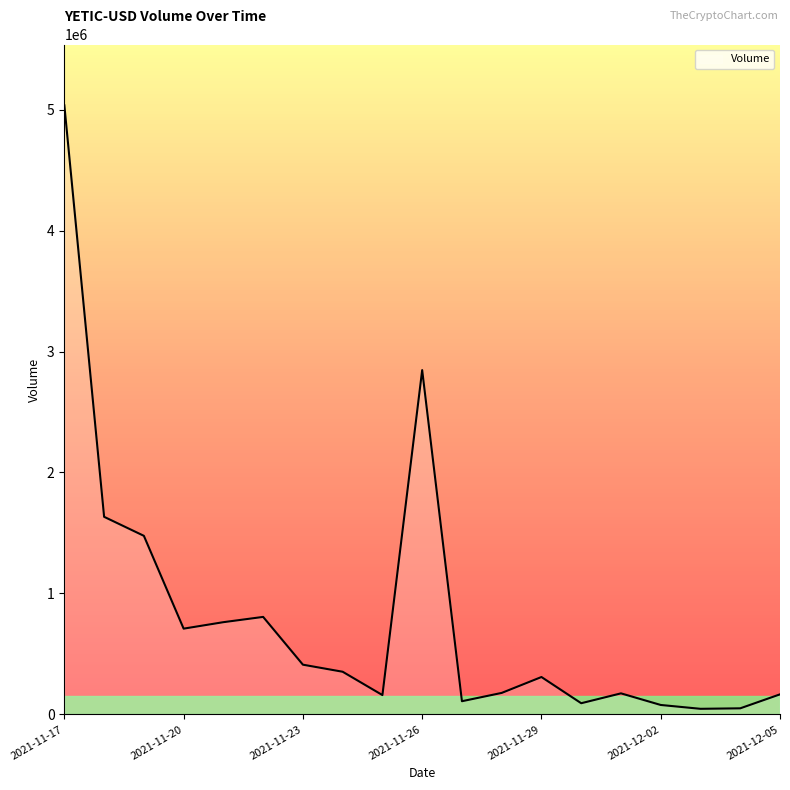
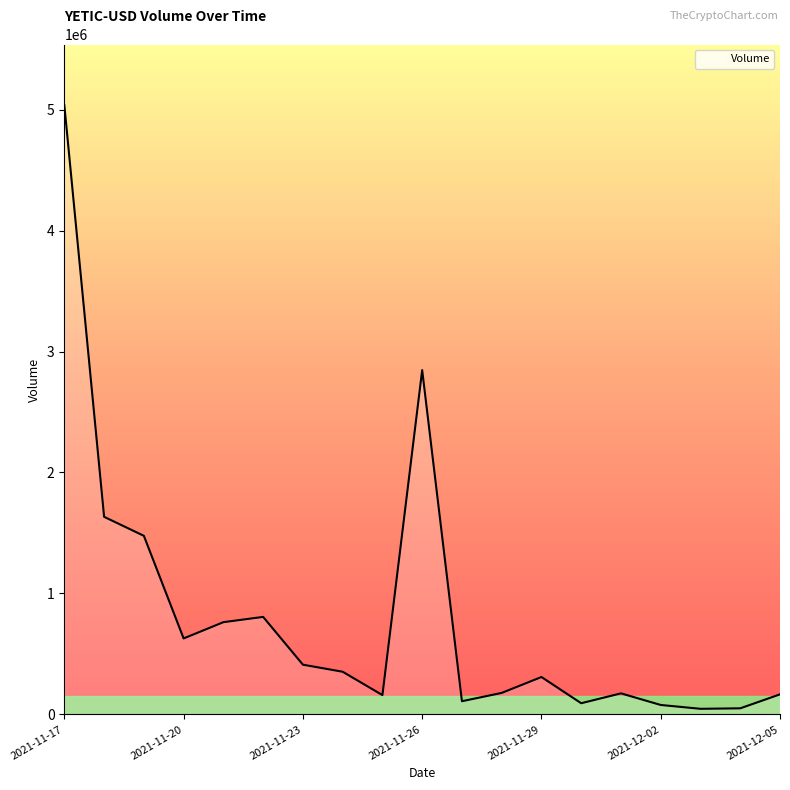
  {
    "2021-11-17": 5030000,
-   "2021-11-20": 710000,
+   "2021-11-20": 630000,
    "2021-11-23": 410000,
    "2021-11-26": 2850000,
    "2021-11-29": 310000,
    "2021-12-05": 170000
  }
